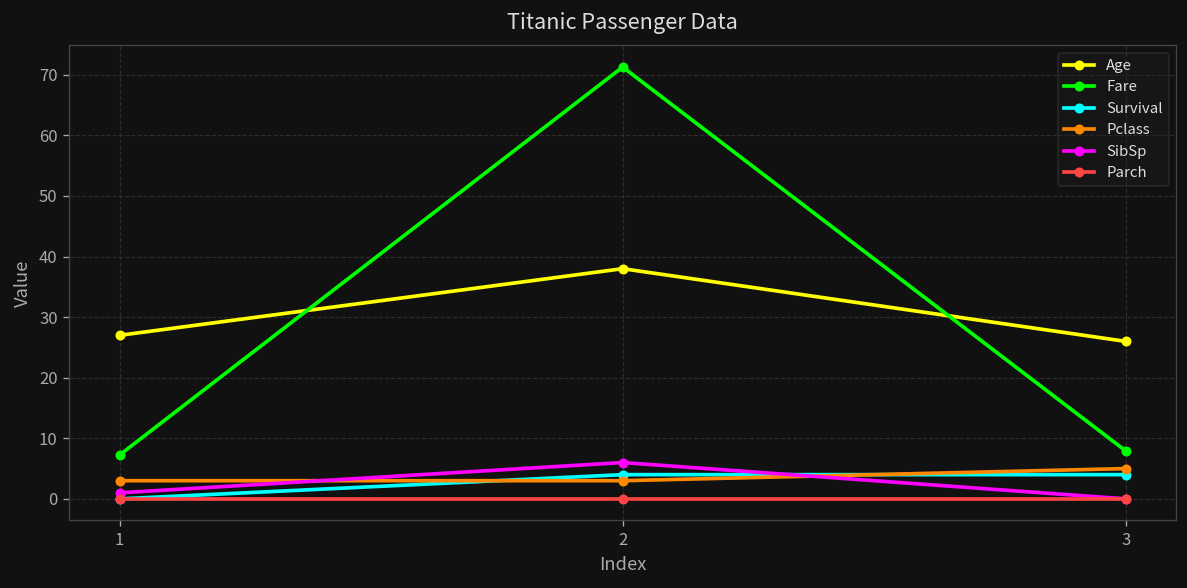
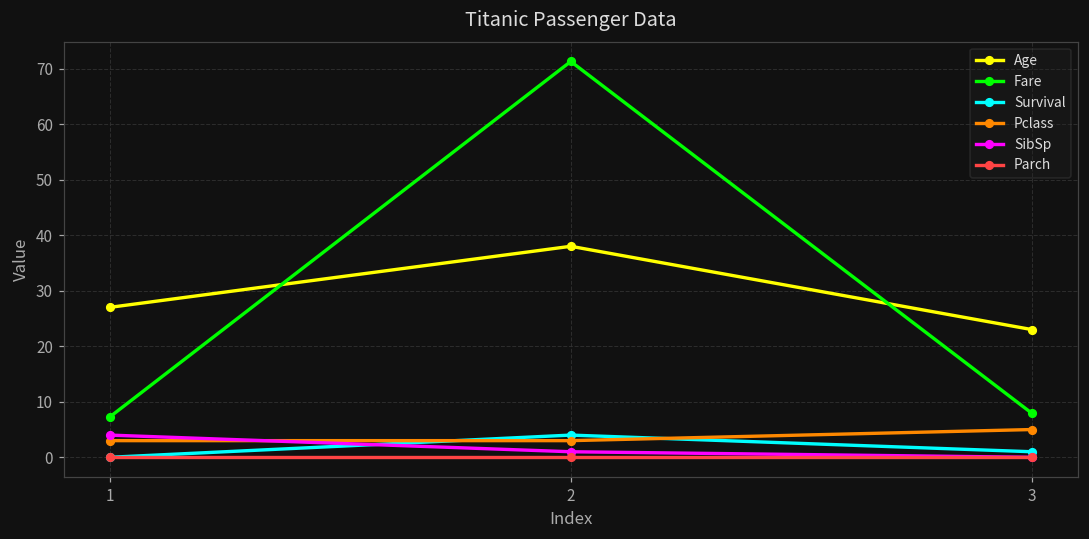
  {
    "Age": {
      "1": 27,
      "2": 38,
-     "3": 26
+     "3": 23
    },
    "Fare": {
      "1": 7,
      "2": 71,
      "3": 8
    },
    "Survival": {
      "2": 4,
-     "3": 4
+     "3": 1
    },
    "Pclass": {
      "1": 3,
      "2": 3,
      "3": 5
    },
    "SibSp": {
-     "1": 1,
-     "2": 6
+     "1": 4,
+     "2": 1
    },
    "Parch": {
      "2": 0
    }
  }
